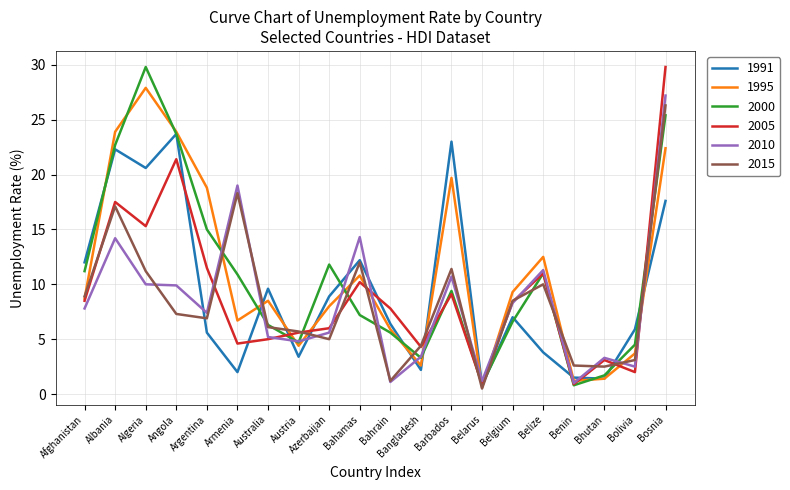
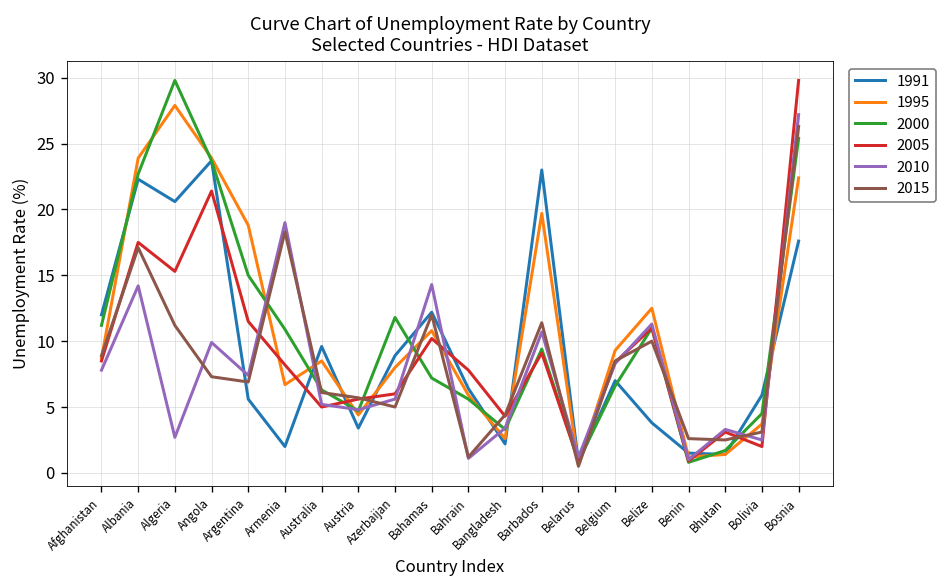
  {
    "1991": {
      "Afghanistan": 12.0,
      "Albania": 22.3,
      "Algeria": 20.6,
      "Argentina": 5.6,
      "Armenia": 2.0,
      "Australia": 9.6,
      "Austria": 3.4,
      "Azerbaijan": 8.9,
      "Bahrain": 6.4,
      "Bangladesh": 2.2,
      "Barbados": 23.0,
      "Belgium": 7.0,
      "Belize": 3.8,
      "Benin": 1.5,
      "Bolivia": 5.9,
      "Bosnia": 17.6
    },
    "1995": {
      "Albania": 23.9,
      "Algeria": 27.9,
      "Argentina": 18.8,
      "Armenia": 6.7,
      "Australia": 8.5,
      "Austria": 4.4,
      "Azerbaijan": 8.0,
      "Bahamas": 10.8,
      "Bahrain": 5.9,
      "Bangladesh": 2.6,
      "Barbados": 19.7,
      "Belgium": 9.3,
      "Belize": 12.5,
      "Bolivia": 3.7,
      "Bosnia": 22.4
    },
    "2000": {
      "Afghanistan": 11.2,
      "Albania": 22.7,
      "Algeria": 29.8,
      "Argentina": 15.0,
      "Armenia": 10.9,
      "Azerbaijan": 11.8,
      "Bahamas": 7.2,
      "Bahrain": 5.6,
      "Barbados": 9.4,
      "Belgium": 6.6,
      "Bhutan": 1.7,
      "Bolivia": 4.5,
      "Bosnia": 25.4
    },
    "2005": {
      "Albania": 17.5,
      "Algeria": 15.3,
      "Angola": 21.4,
      "Argentina": 11.5,
-     "Armenia": 4.6,
+     "Armenia": 8.2,
      "Azerbaijan": 6.0,
      "Bahamas": 10.2,
      "Bahrain": 7.8,
      "Barbados": 9.1,
      "Bolivia": 2.0,
      "Bosnia": 29.8
    },
    "2010": {
      "Afghanistan": 7.8,
      "Albania": 14.2,
-     "Algeria": 10.0,
+     "Algeria": 2.7,
      "Angola": 9.9,
      "Argentina": 7.4,
      "Armenia": 19.0,
      "Azerbaijan": 5.6,
      "Bahamas": 14.3,
      "Barbados": 10.7,
      "Belarus": 1.2,
      "Belize": 11.3,
      "Bolivia": 2.5,
      "Bosnia": 27.2
    },
    "2015": {
      "Albania": 17.1,
      "Algeria": 11.2,
      "Angola": 7.3,
      "Argentina": 6.9,
      "Armenia": 18.3,
      "Azerbaijan": 5.0,
      "Barbados": 11.4,
      "Belize": 10.0,
      "Benin": 2.6,
      "Bhutan": 2.5,
      "Bolivia": 3.1,
      "Bosnia": 26.3
    }
  }
